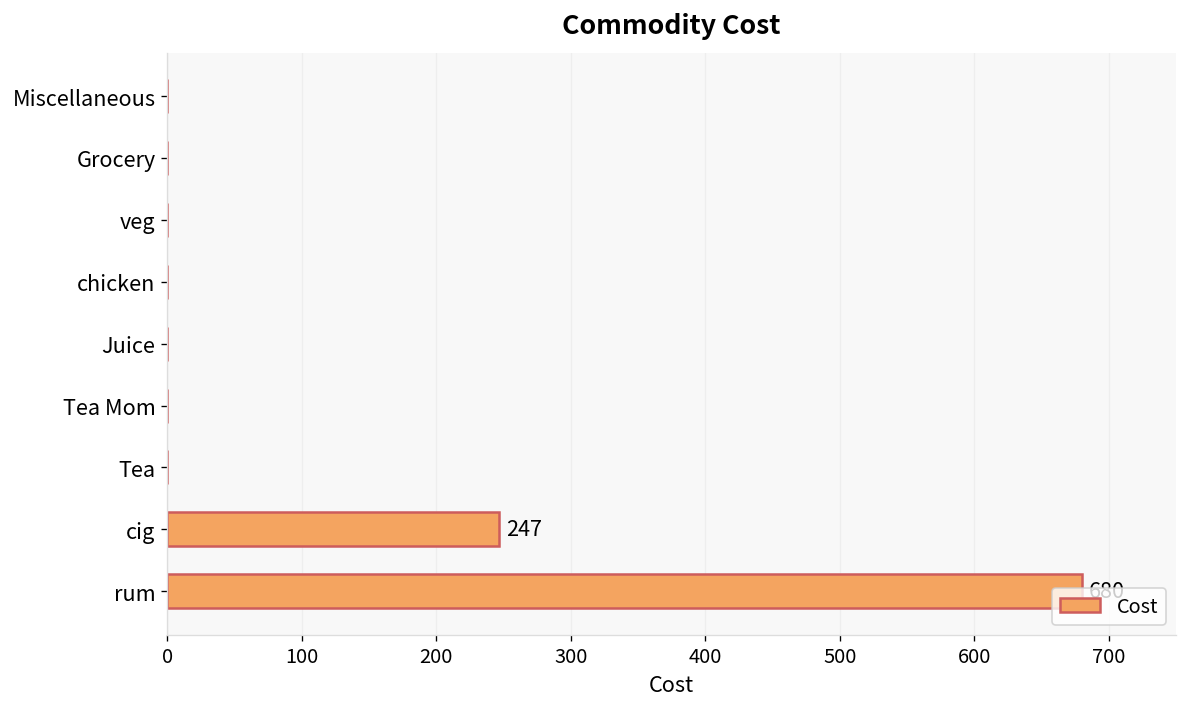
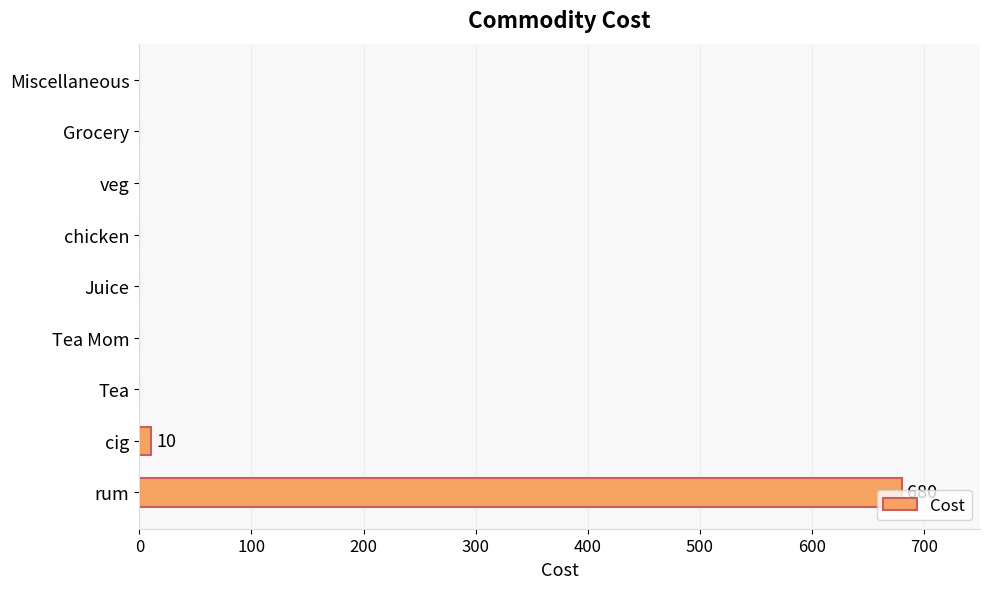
  {
-   "cig": 247
+   "cig": 10
  }
